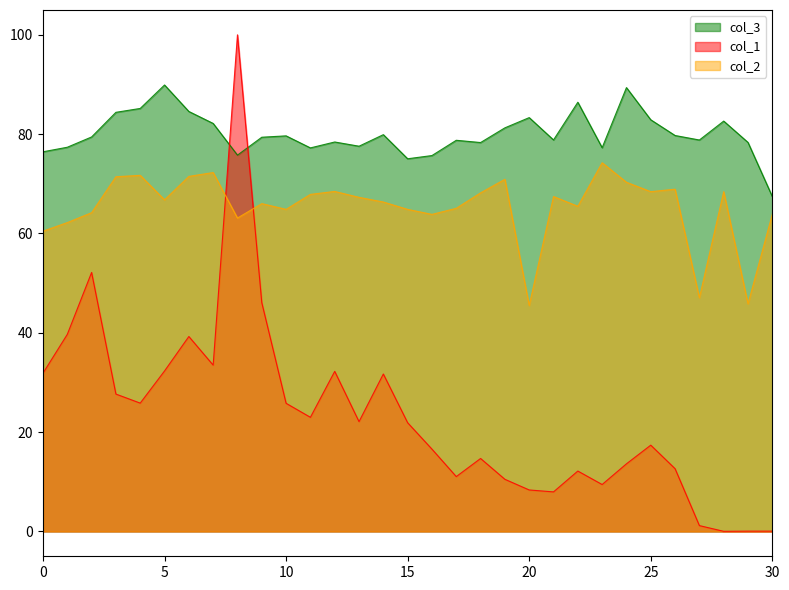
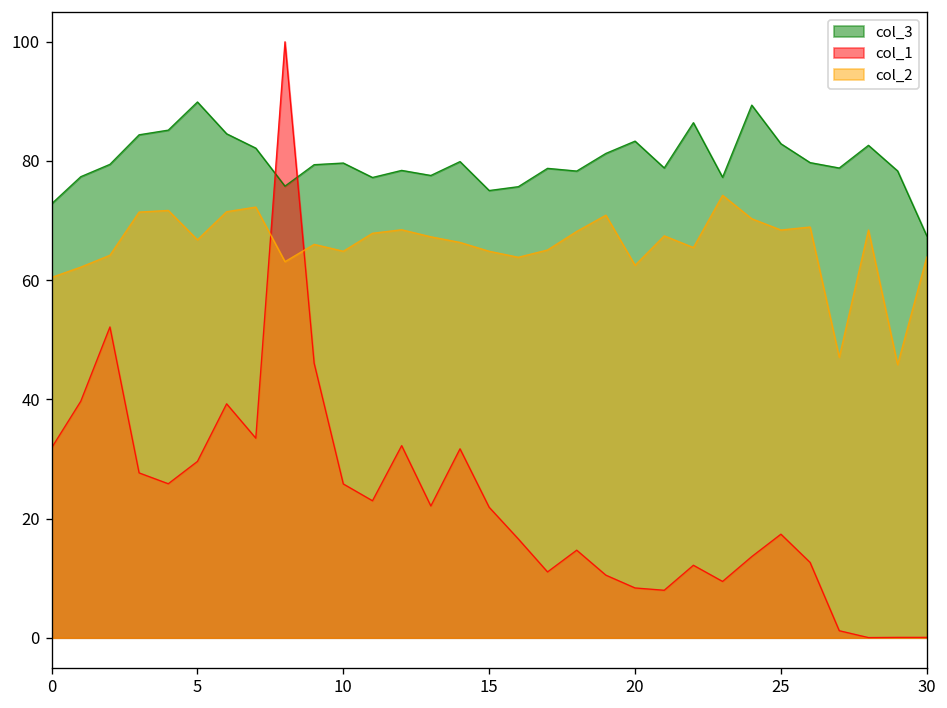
  {
    "col_3": {
-     "0": 76,
+     "0": 73,
      "5": 90,
      "10": 80,
      "15": 75,
      "20": 83,
      "25": 83,
      "30": 67
    },
    "col_1": {
      "0": 32,
-     "5": 32,
+     "5": 30,
      "10": 26,
      "15": 22,
      "20": 8,
      "25": 17,
      "30": 0
    },
    "col_2": {
      "0": 60,
      "5": 67,
      "10": 65,
      "15": 65,
-     "20": 46,
+     "20": 63,
      "25": 68,
      "30": 64
    }
  }
